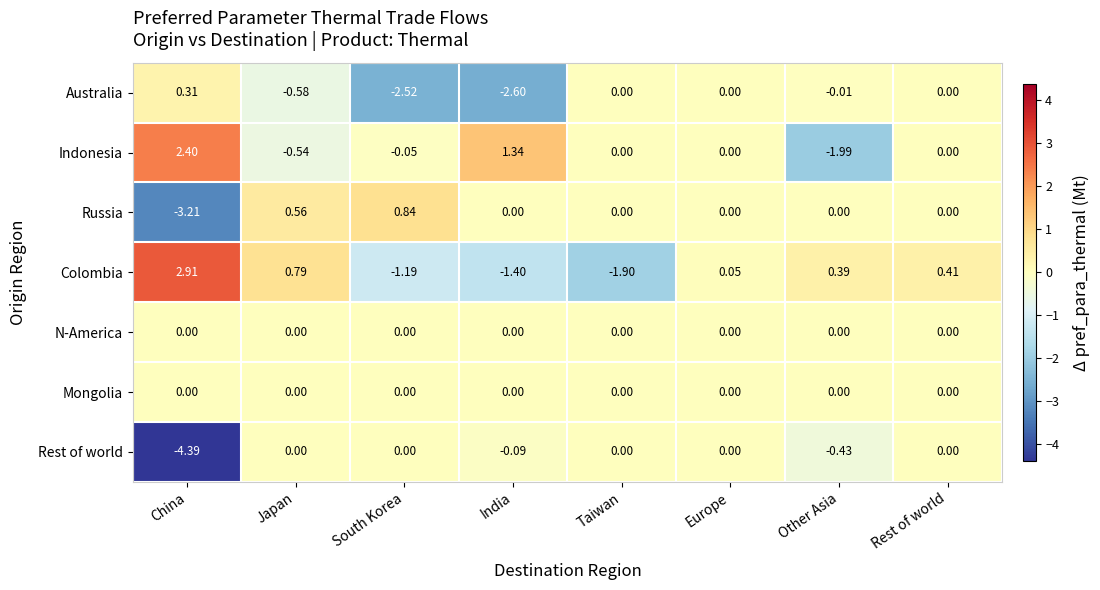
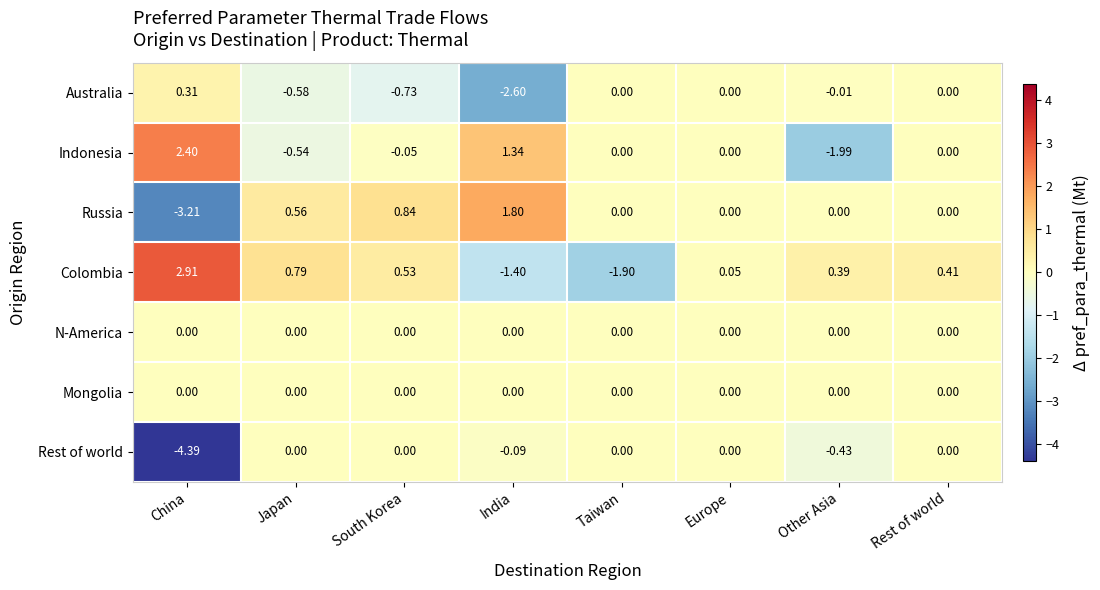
  {
    "Australia": {
      "China": 0.31,
      "Japan": -0.58,
-     "South Korea": -2.52,
+     "South Korea": -0.73,
      "India": -2.60,
      "Taiwan": 0.00,
      "Europe": 0.00,
      "Other Asia": -0.01,
      "Rest of world": 0.00
    },
    "Indonesia": {
      "China": 2.40,
      "Japan": -0.54,
      "South Korea": -0.05,
      "India": 1.34,
      "Taiwan": 0.00,
      "Europe": 0.00,
      "Other Asia": -1.99,
      "Rest of world": 0.00
    },
    "Russia": {
      "China": -3.21,
      "Japan": 0.56,
      "South Korea": 0.84,
-     "India": 0.00,
+     "India": 1.80,
      "Taiwan": 0.00,
      "Europe": 0.00,
      "Other Asia": 0.00,
      "Rest of world": 0.00
    },
    "Colombia": {
      "China": 2.91,
      "Japan": 0.79,
-     "South Korea": -1.19,
+     "South Korea": 0.53,
      "India": -1.40,
      "Taiwan": -1.90,
      "Europe": 0.05,
      "Other Asia": 0.39,
      "Rest of world": 0.41
    },
    "N-America": {
      "China": 0.00,
      "Japan": 0.00,
      "South Korea": 0.00,
      "India": 0.00,
      "Taiwan": 0.00,
      "Europe": 0.00,
      "Other Asia": 0.00,
      "Rest of world": 0.00
    },
    "Mongolia": {
      "China": 0.00,
      "Japan": 0.00,
      "South Korea": 0.00,
      "India": 0.00,
      "Taiwan": 0.00,
      "Europe": 0.00,
      "Other Asia": 0.00,
      "Rest of world": 0.00
    },
    "Rest of world": {
      "China": -4.39,
      "Japan": 0.00,
      "South Korea": 0.00,
      "India": -0.09,
      "Taiwan": 0.00,
      "Europe": 0.00,
      "Other Asia": -0.43,
      "Rest of world": 0.00
    }
  }
